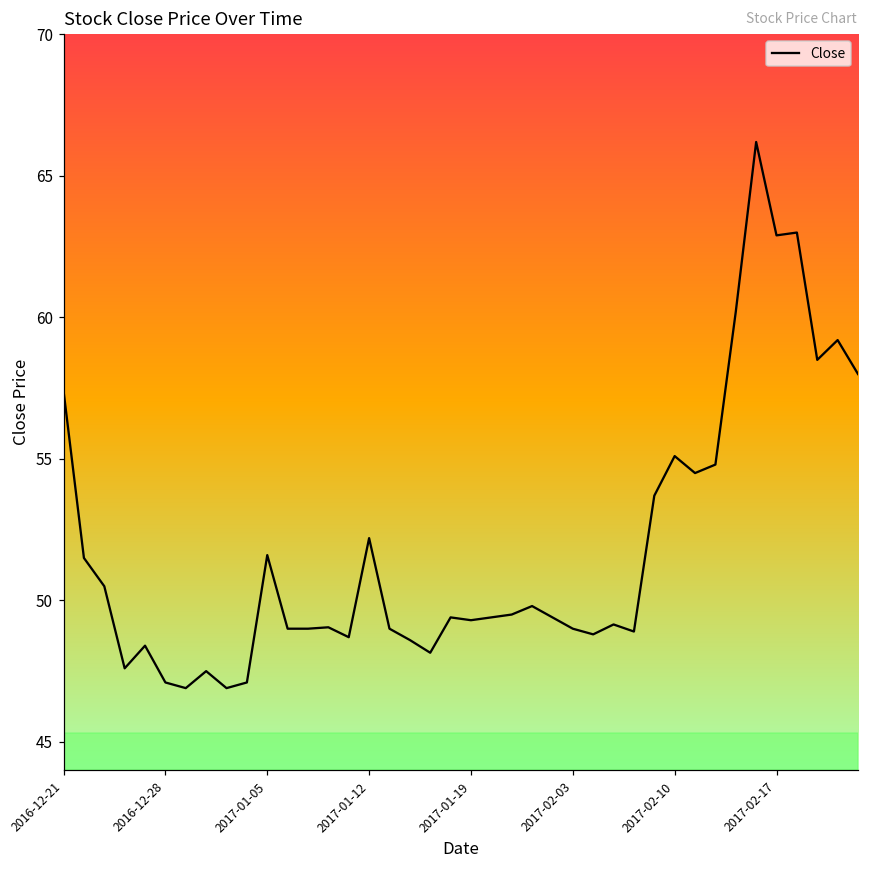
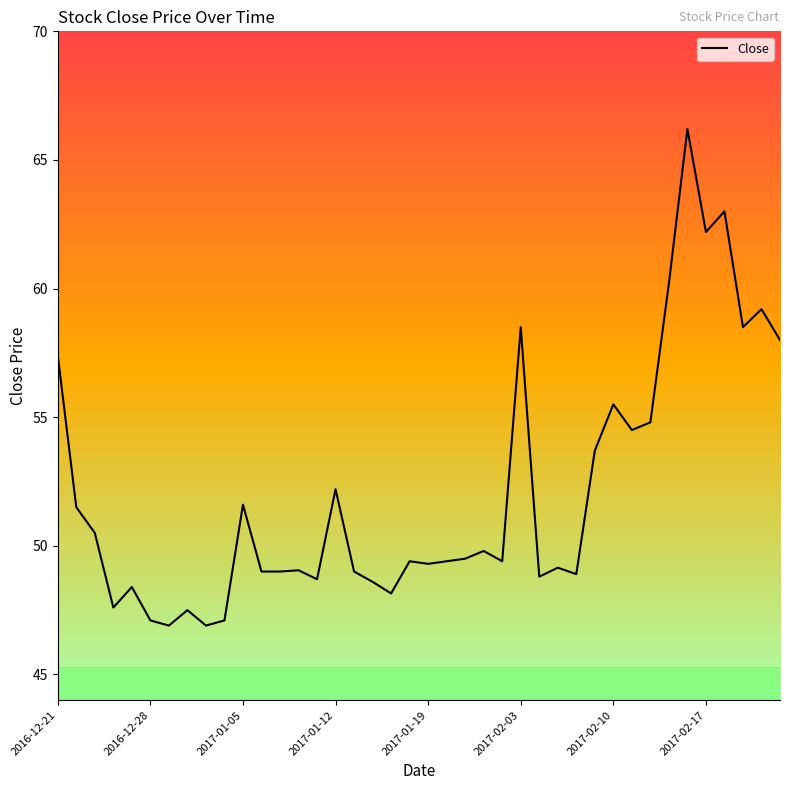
  {
    "2016-12-21": 57.4,
    "2016-12-28": 47.1,
    "2017-01-05": 51.6,
    "2017-01-12": 52.2,
    "2017-01-19": 49.3,
-   "2017-02-03": 49.0,
-   "2017-02-10": 55.1,
-   "2017-02-17": 62.9
+   "2017-02-03": 58.5,
+   "2017-02-10": 55.5,
+   "2017-02-17": 62.2
  }
